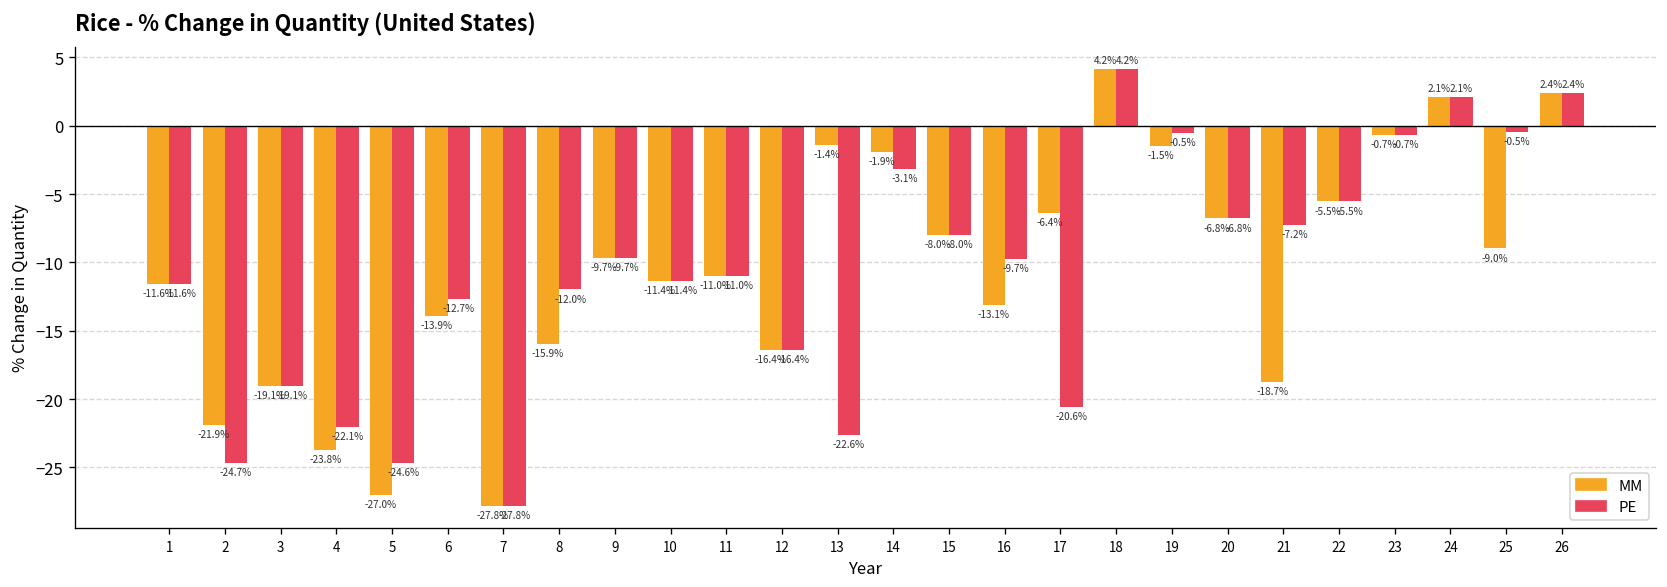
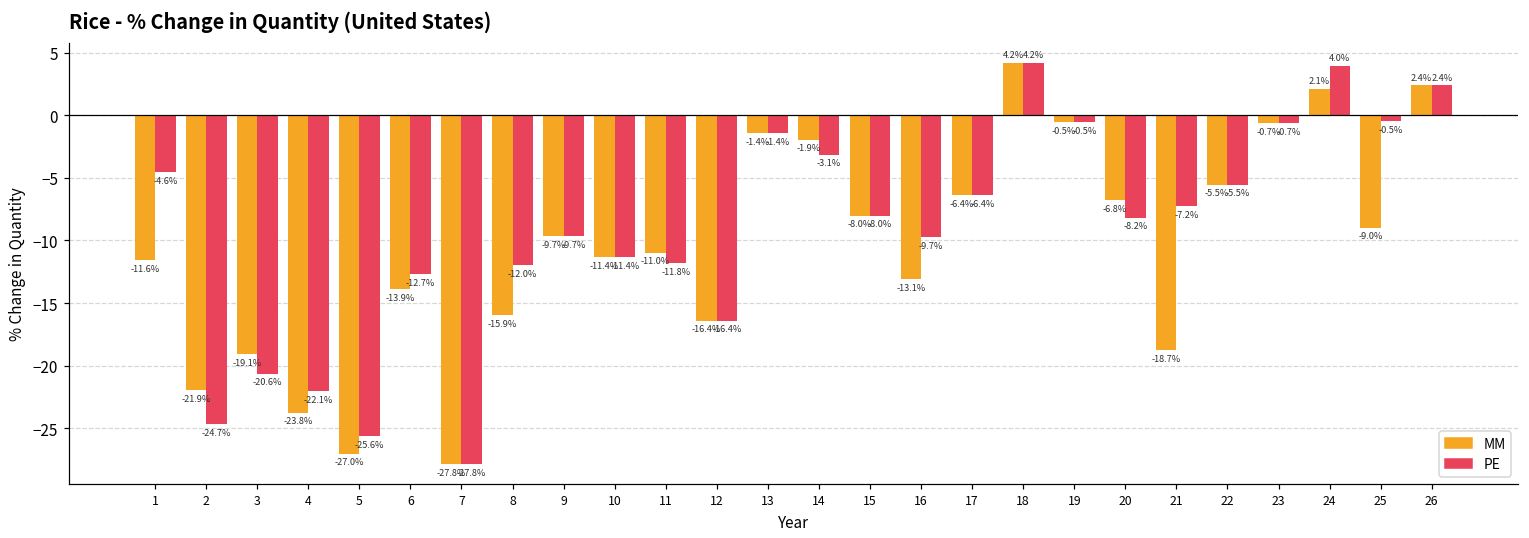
  {
    "MM": {
      "1": "-11.6%",
      "2": "-21.9%",
      "3": "-19.1%",
      "4": "-23.8%",
      "5": "-27.0%",
      "6": "-13.9%",
      "8": "-15.9%",
      "11": "-11.0%",
      "14": "-1.9%",
      "16": "-13.1%",
      "18": "4.2%",
-     "19": "-1.5%",
+     "19": "-0.5%",
      "20": "-6.8%",
      "21": "-18.7%",
      "24": "2.1%",
      "25": "-9.0%",
      "26": "2.4%"
    },
    "PE": {
-     "1": "-11.6%",
+     "1": "-4.6%",
      "2": "-24.7%",
-     "3": "-19.1%",
+     "3": "-20.6%",
      "4": "-22.1%",
-     "5": "-24.6%",
+     "5": "-25.6%",
      "6": "-12.7%",
      "8": "-12.0%",
-     "11": "-11.0%",
-     "13": "-22.6%",
+     "11": "-11.8%",
+     "13": "-1.4%",
      "14": "-3.1%",
      "16": "-9.7%",
-     "17": "-20.6%",
+     "17": "-6.4%",
      "18": "4.2%",
-     "20": "-6.8%",
+     "20": "-8.2%",
      "21": "-7.2%",
-     "24": "2.1%",
+     "24": "4.0%",
      "25": "-0.5%",
      "26": "2.4%"
    }
  }
